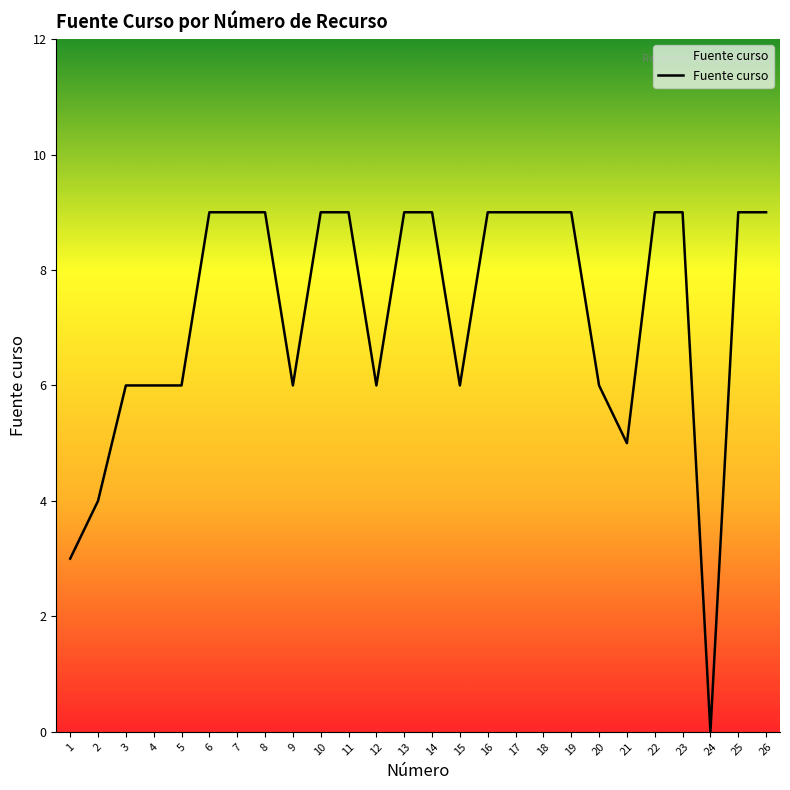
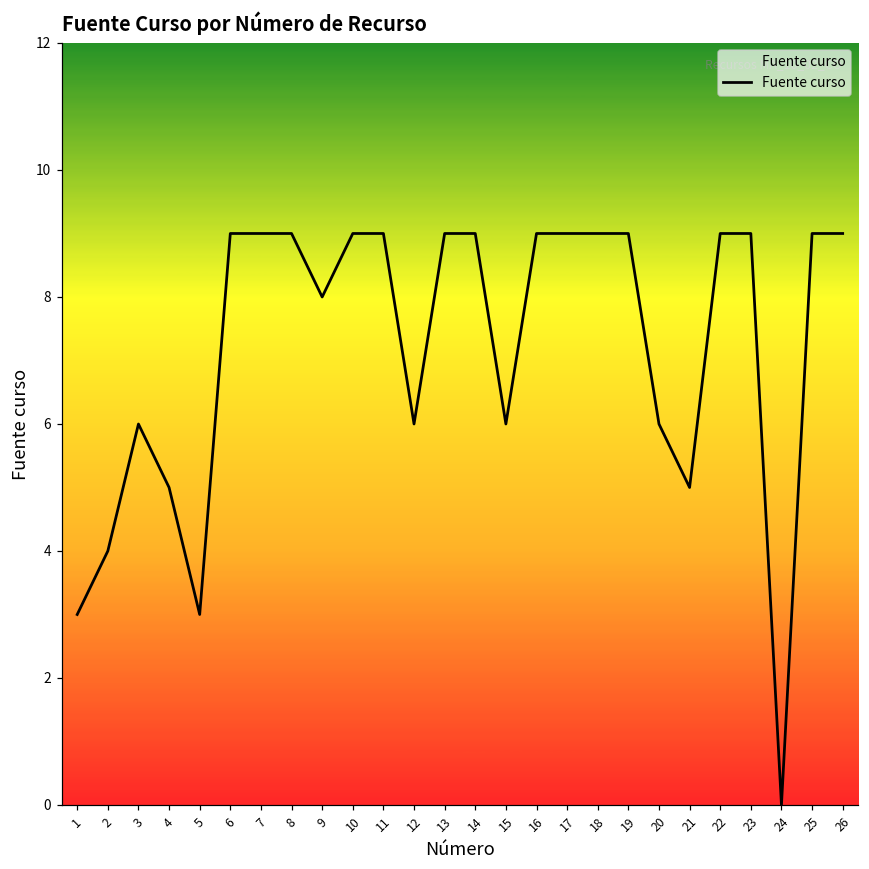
  {
    "1": 3,
    "2": 4,
    "3": 6,
-   "4": 6,
-   "5": 6,
+   "4": 5,
+   "5": 3,
    "6": 9,
    "7": 9,
    "8": 9,
-   "9": 6,
+   "9": 8,
    "10": 9,
    "11": 9,
    "12": 6,
    "13": 9,
    "14": 9,
    "15": 6,
    "16": 9,
    "17": 9,
    "18": 9,
    "19": 9,
    "20": 6,
    "21": 5,
    "22": 9,
    "23": 9,
    "24": 0,
    "25": 9,
    "26": 9
  }
